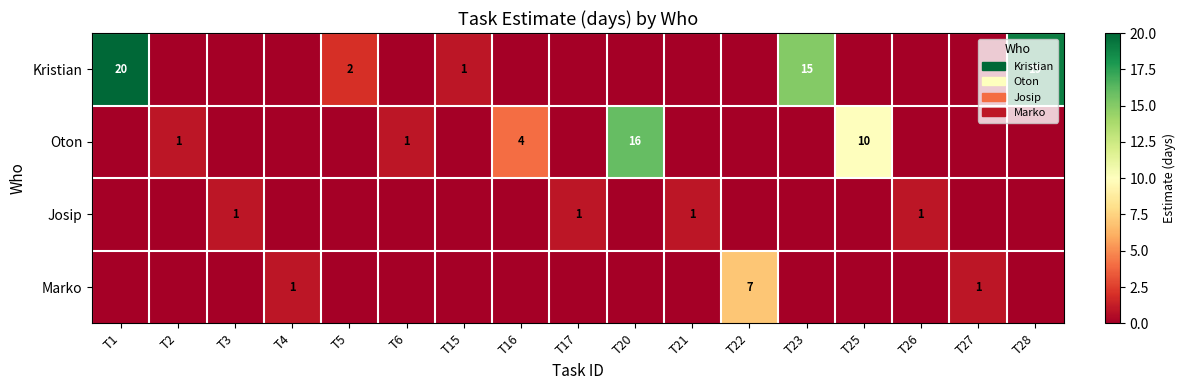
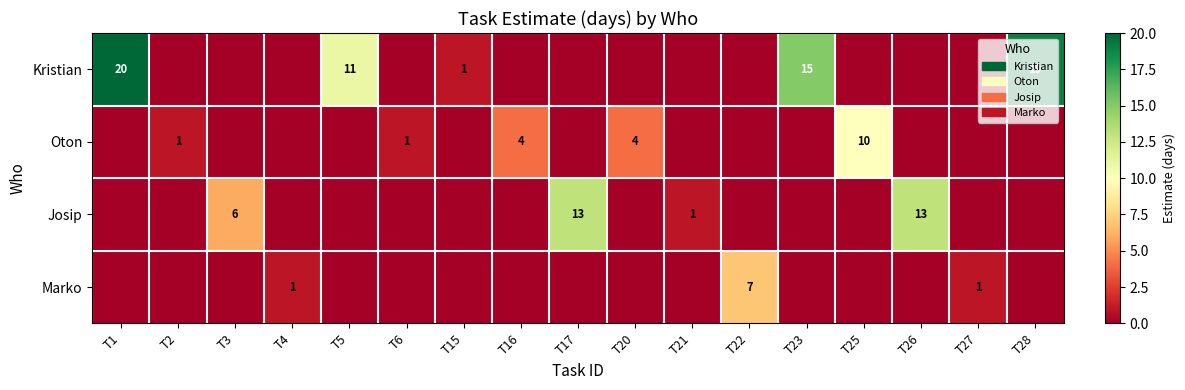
  {
    "Kristian": {
      "T1": 20,
-     "T5": 2,
+     "T5": 11,
      "T15": 1,
      "T23": 15
    },
    "Oton": {
      "T2": 1,
      "T6": 1,
      "T16": 4,
-     "T20": 16,
+     "T20": 4,
      "T25": 10
    },
    "Josip": {
-     "T3": 1,
-     "T17": 1,
+     "T3": 6,
+     "T17": 13,
      "T21": 1,
-     "T26": 1
+     "T26": 13
    },
    "Marko": {
      "T4": 1,
      "T22": 7,
      "T27": 1
    }
  }
